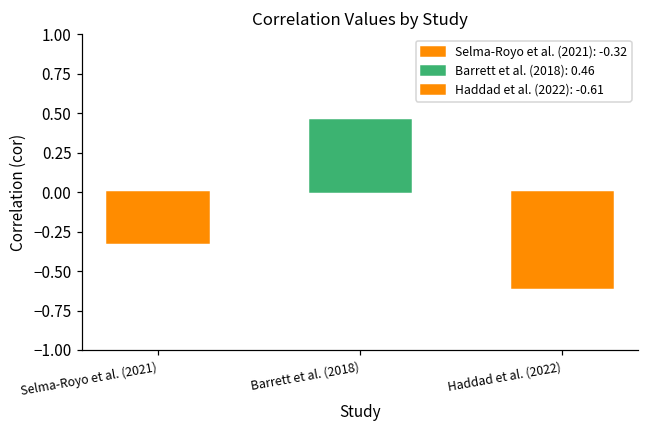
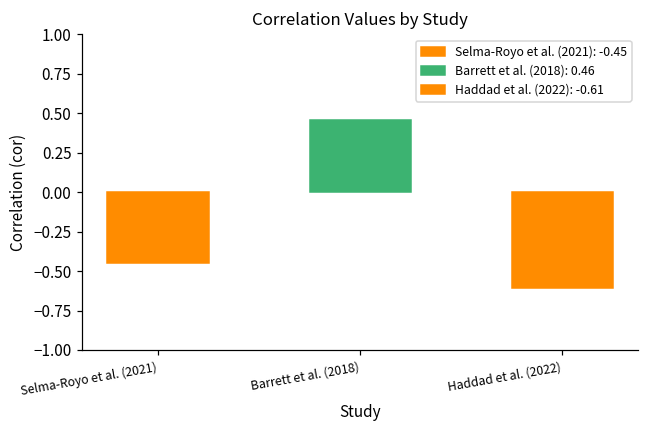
  {
-   "Selma-Royo et al. (2021)": -0.32,
+   "Selma-Royo et al. (2021)": -0.45,
    "Barrett et al. (2018)": 0.46,
    "Haddad et al. (2022)": -0.61
  }
